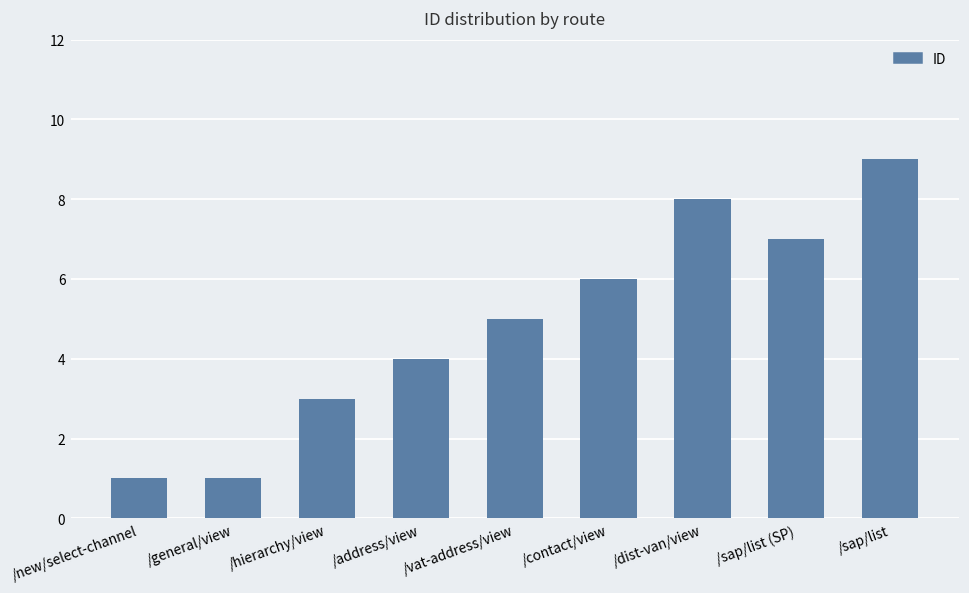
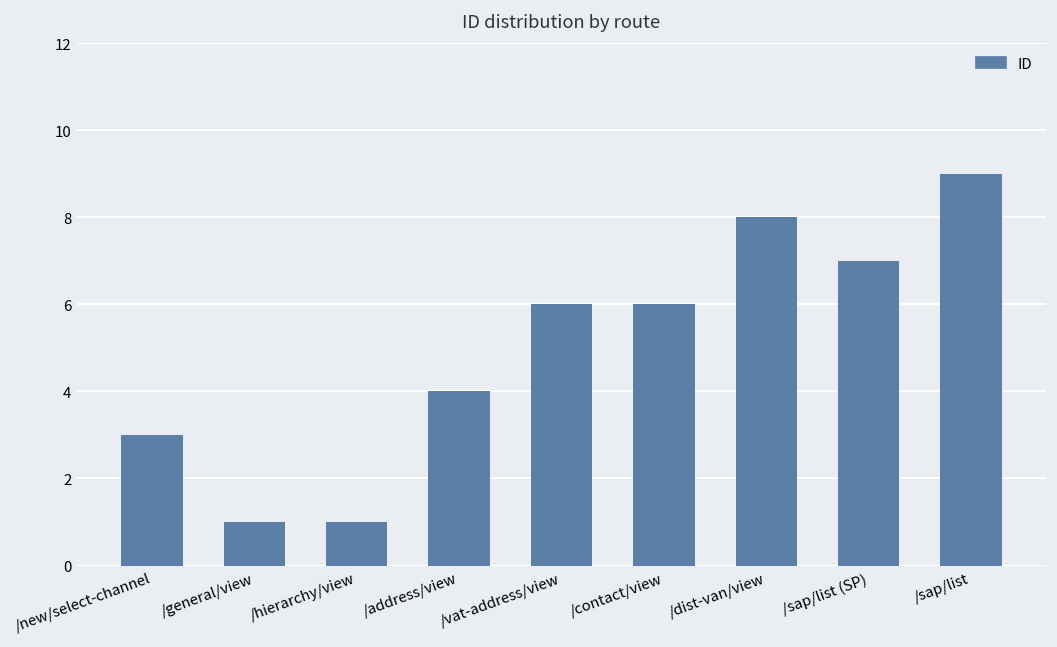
  {
-   "/new/select-channel": 1,
+   "/new/select-channel": 3,
    "/general/view": 1,
-   "/hierarchy/view": 3,
+   "/hierarchy/view": 1,
    "/address/view": 4,
-   "/vat-address/view": 5,
+   "/vat-address/view": 6,
    "/contact/view": 6,
    "/dist-van/view": 8,
    "/sap/list (SP)": 7,
    "/sap/list": 9
  }
